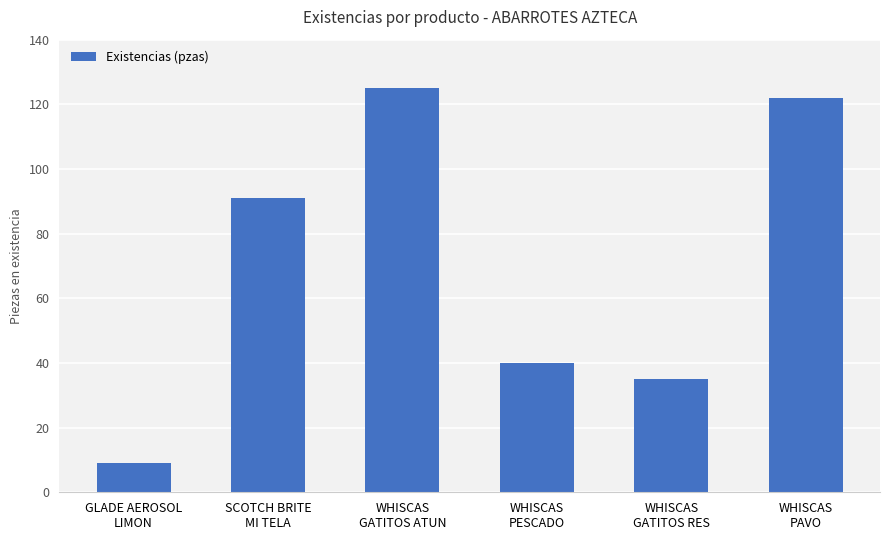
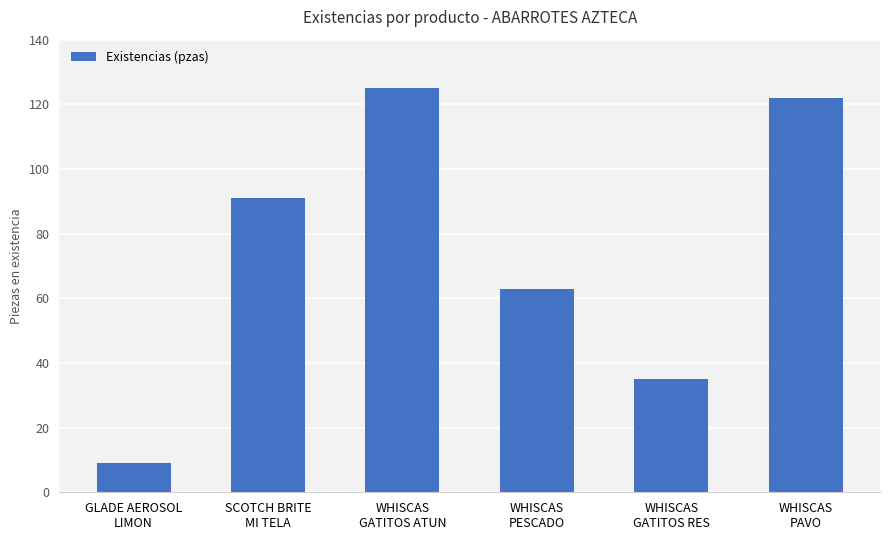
  {
    "GLADE AEROSOL LIMON": 9,
    "SCOTCH BRITE MI TELA": 91,
    "WHISCAS GATITOS ATUN": 125,
-   "WHISCAS PESCADO": 40,
+   "WHISCAS PESCADO": 63,
    "WHISCAS GATITOS RES": 35,
    "WHISCAS PAVO": 122
  }
